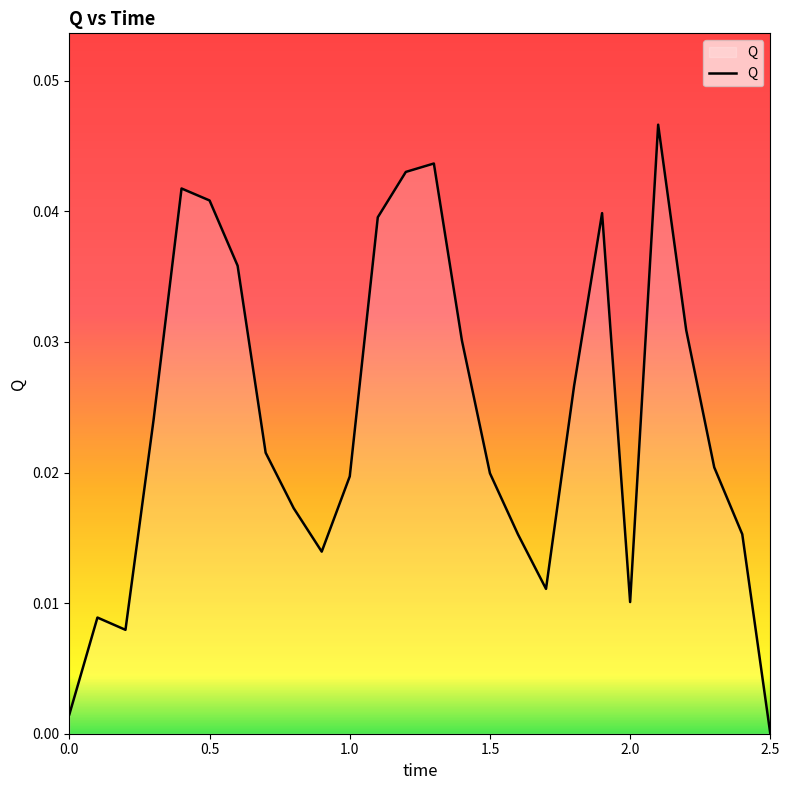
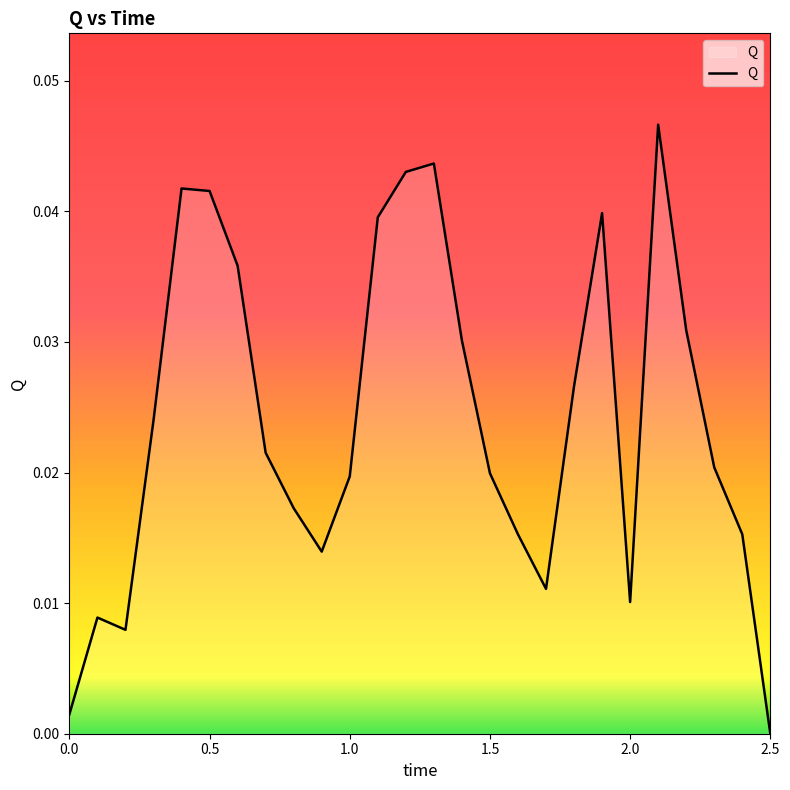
  {
    "0.0": 0.0015,
-   "0.5": 0.0408,
+   "0.5": 0.0416,
    "1.0": 0.0197,
    "1.5": 0.0199,
    "2.0": 0.0101,
    "2.5": 0.0000
  }
